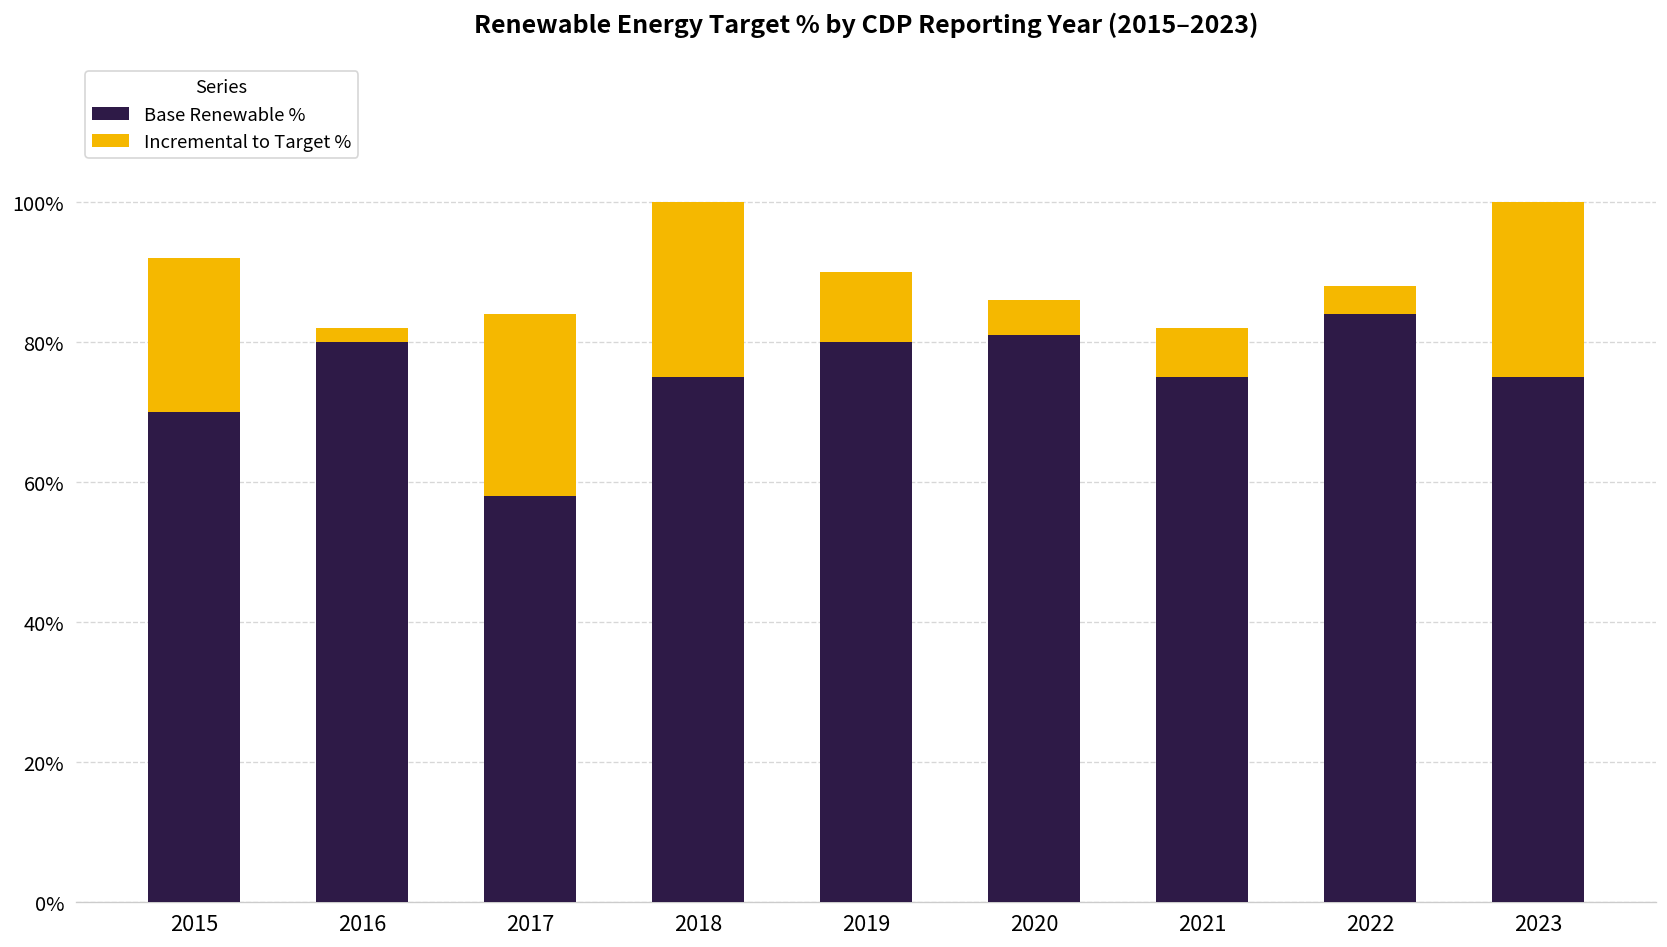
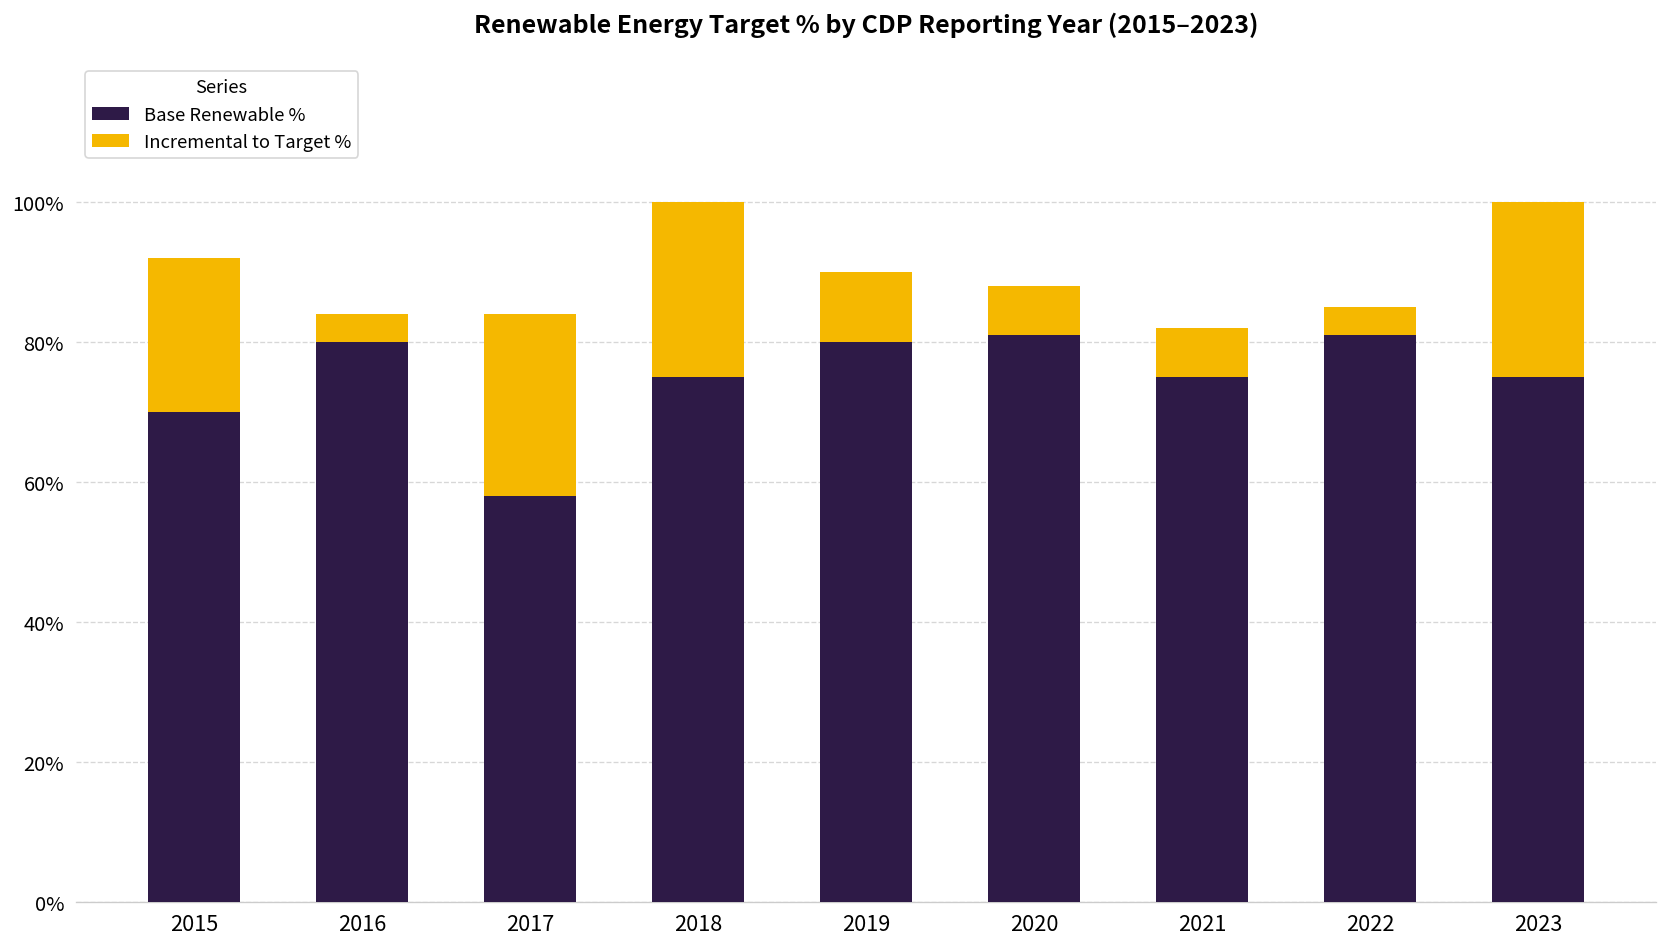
  {
    "Base Renewable %": {
      "2015": "70%",
      "2016": "80%",
      "2017": "58%",
      "2018": "75%",
      "2019": "80%",
      "2020": "81%",
      "2021": "75%",
-     "2022": "84%",
+     "2022": "81%",
      "2023": "75%"
    },
    "Incremental to Target %": {
      "2015": "22%",
-     "2016": "2%",
+     "2016": "4%",
      "2017": "26%",
      "2018": "25%",
      "2019": "10%",
-     "2020": "5%",
+     "2020": "7%",
      "2021": "7%",
      "2022": "4%",
      "2023": "25%"
    }
  }
